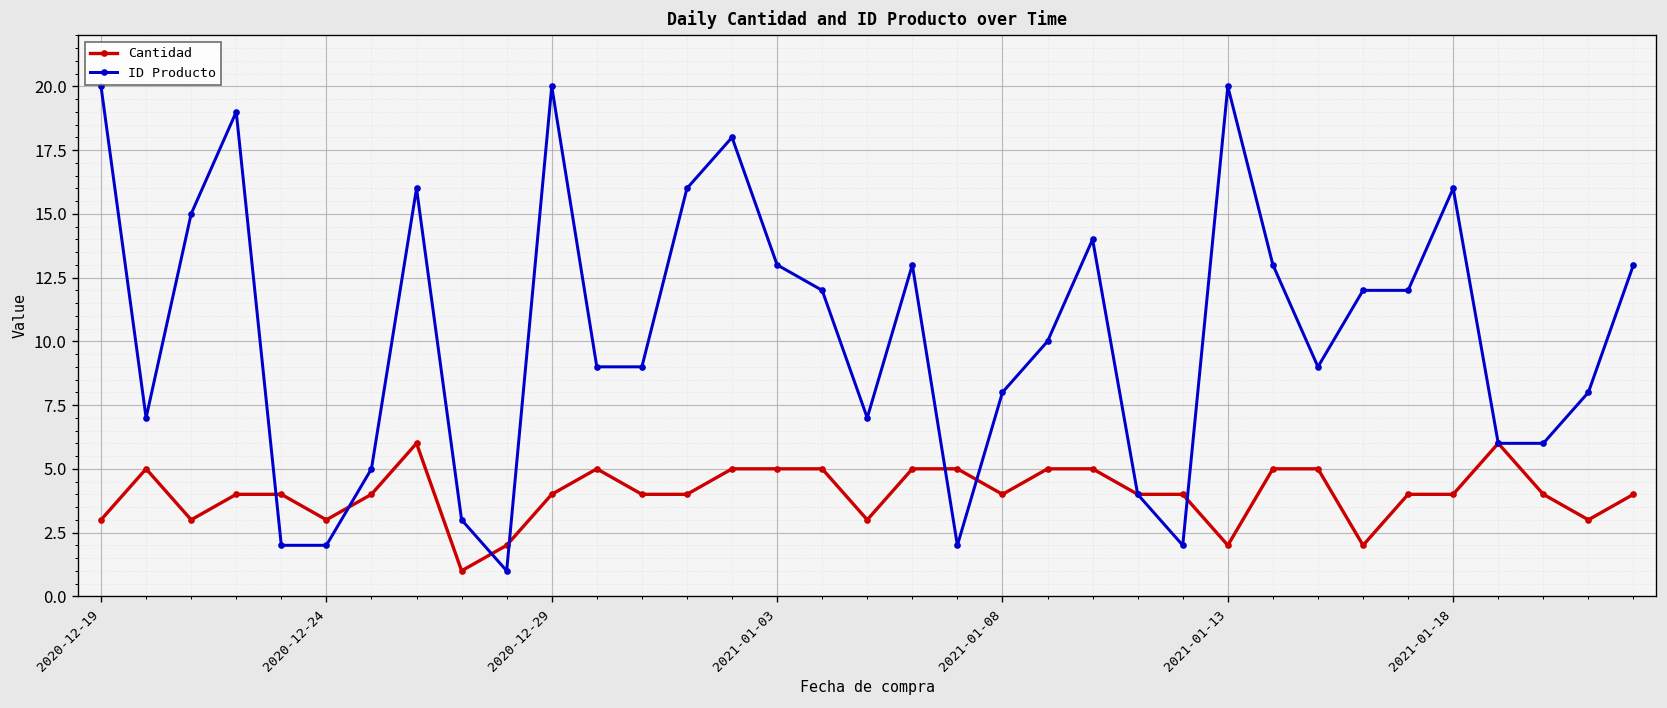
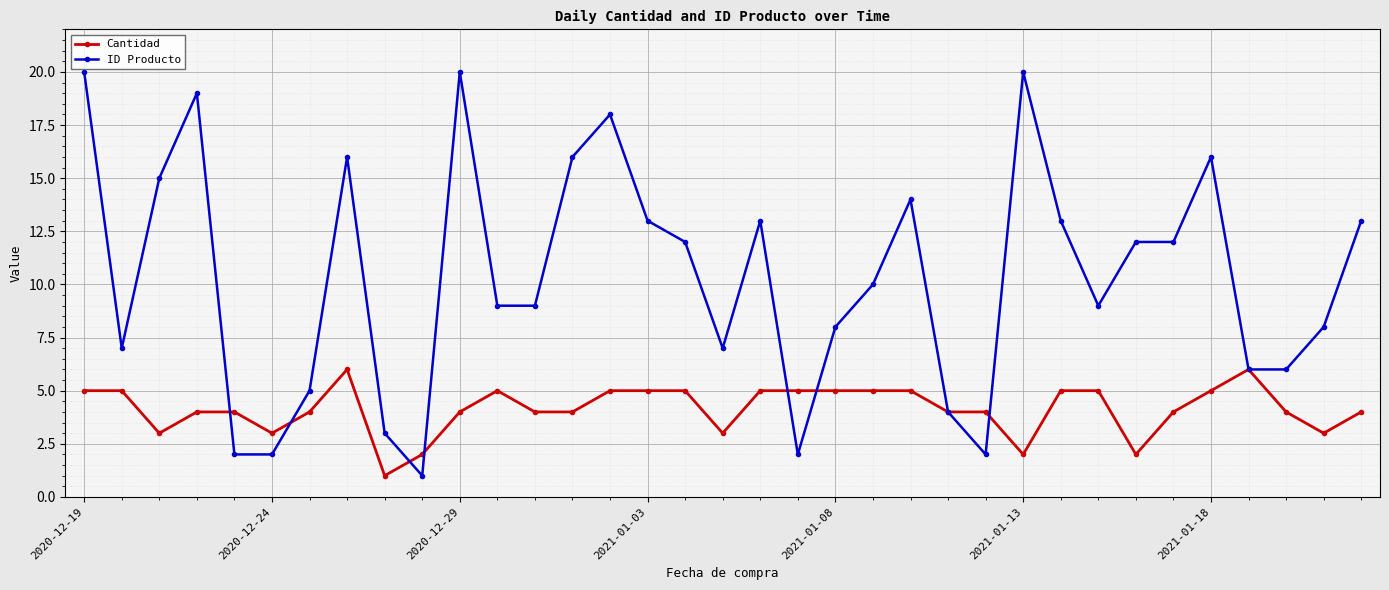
  {
    "Cantidad": {
-     "2020-12-19": 3,
+     "2020-12-19": 5,
      "2020-12-24": 3,
      "2020-12-29": 4,
      "2021-01-03": 5,
-     "2021-01-08": 4,
+     "2021-01-08": 5,
      "2021-01-13": 2,
-     "2021-01-18": 4
+     "2021-01-18": 5
    },
    "ID Producto": {
      "2020-12-19": 20,
      "2020-12-24": 2,
      "2020-12-29": 20,
      "2021-01-03": 13,
      "2021-01-08": 8,
      "2021-01-13": 20,
      "2021-01-18": 16
    }
  }
